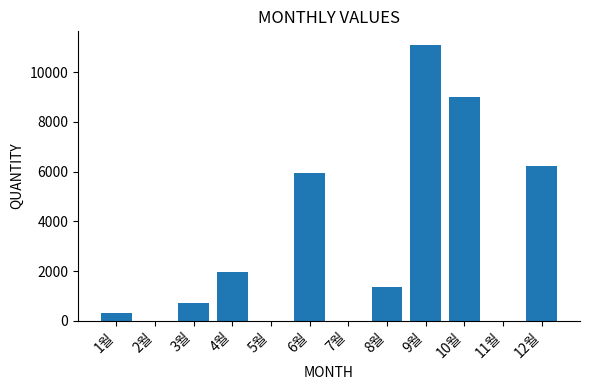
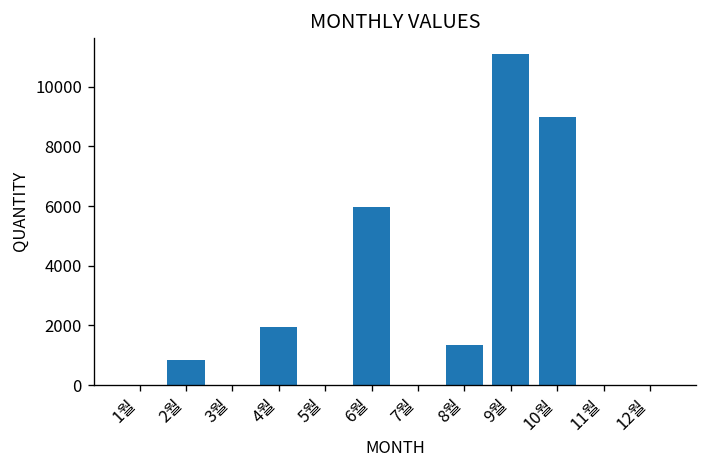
  {
-   "1월": 300,
-   "2월": 0,
-   "3월": 700,
+   "1월": 0,
+   "2월": 800,
+   "3월": 0,
    "4월": 2000,
    "5월": 0,
    "6월": 6000,
    "7월": 0,
    "8월": 1300,
    "9월": 11100,
    "10월": 9000,
    "11월": 0,
-   "12월": 6200
+   "12월": 0
  }
